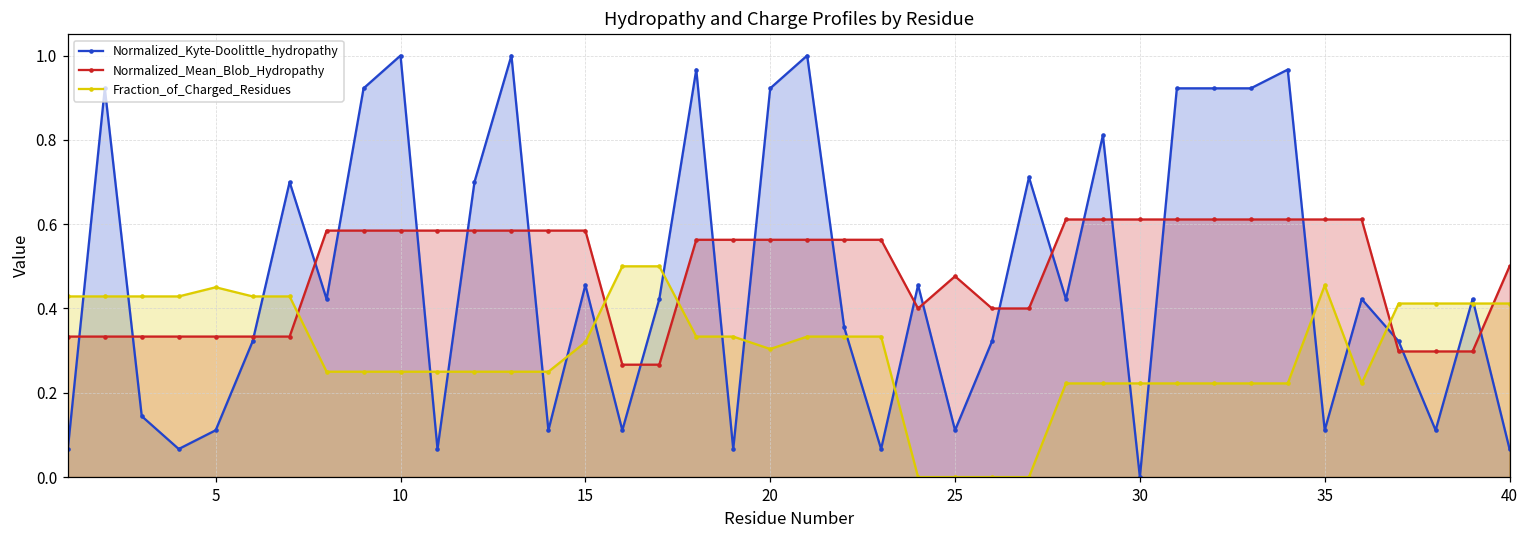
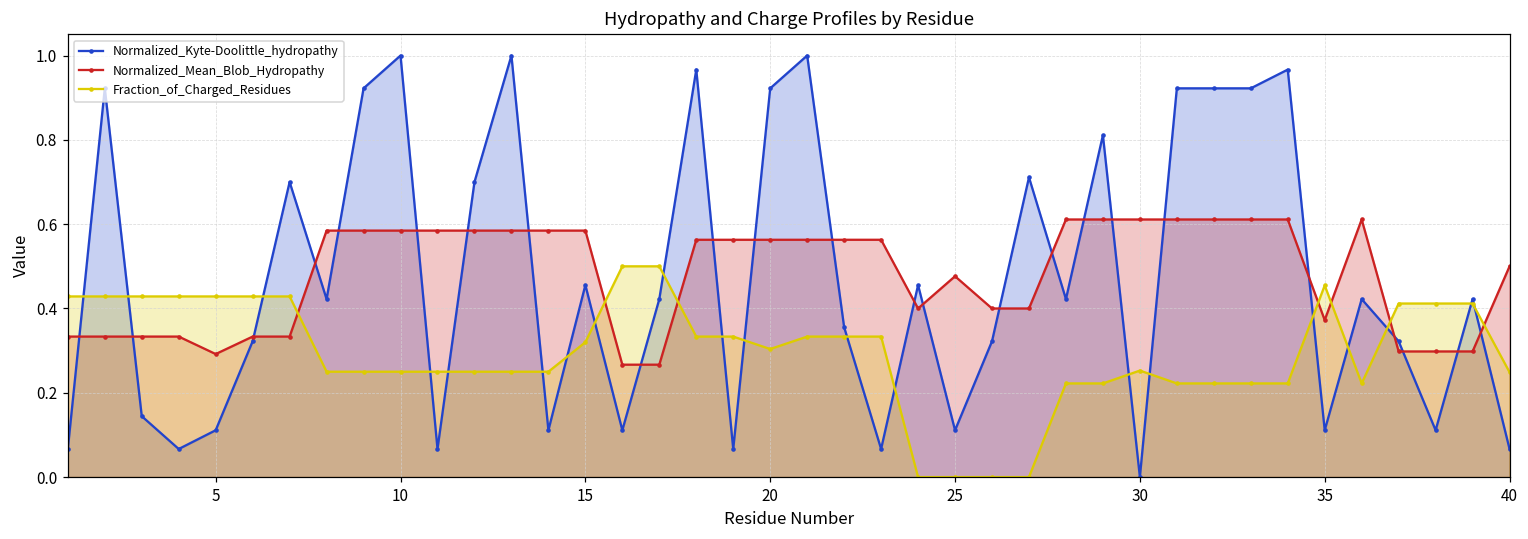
  {
    "Normalized_Kyte-Doolittle_hydropathy": {
      "5": 0.11,
      "10": 1.00,
      "15": 0.46,
      "20": 0.92,
      "25": 0.11,
      "30": 0.00,
      "35": 0.11,
      "40": 0.07
    },
    "Normalized_Mean_Blob_Hydropathy": {
-     "5": 0.33,
+     "5": 0.29,
      "10": 0.58,
      "15": 0.58,
      "20": 0.56,
      "25": 0.48,
      "30": 0.61,
-     "35": 0.61,
+     "35": 0.37,
      "40": 0.50
    },
    "Fraction_of_Charged_Residues": {
-     "5": 0.45,
+     "5": 0.43,
      "10": 0.25,
      "15": 0.32,
      "20": 0.30,
      "25": 0.00,
-     "30": 0.22,
+     "30": 0.25,
      "35": 0.45,
-     "40": 0.41
+     "40": 0.25
    }
  }
